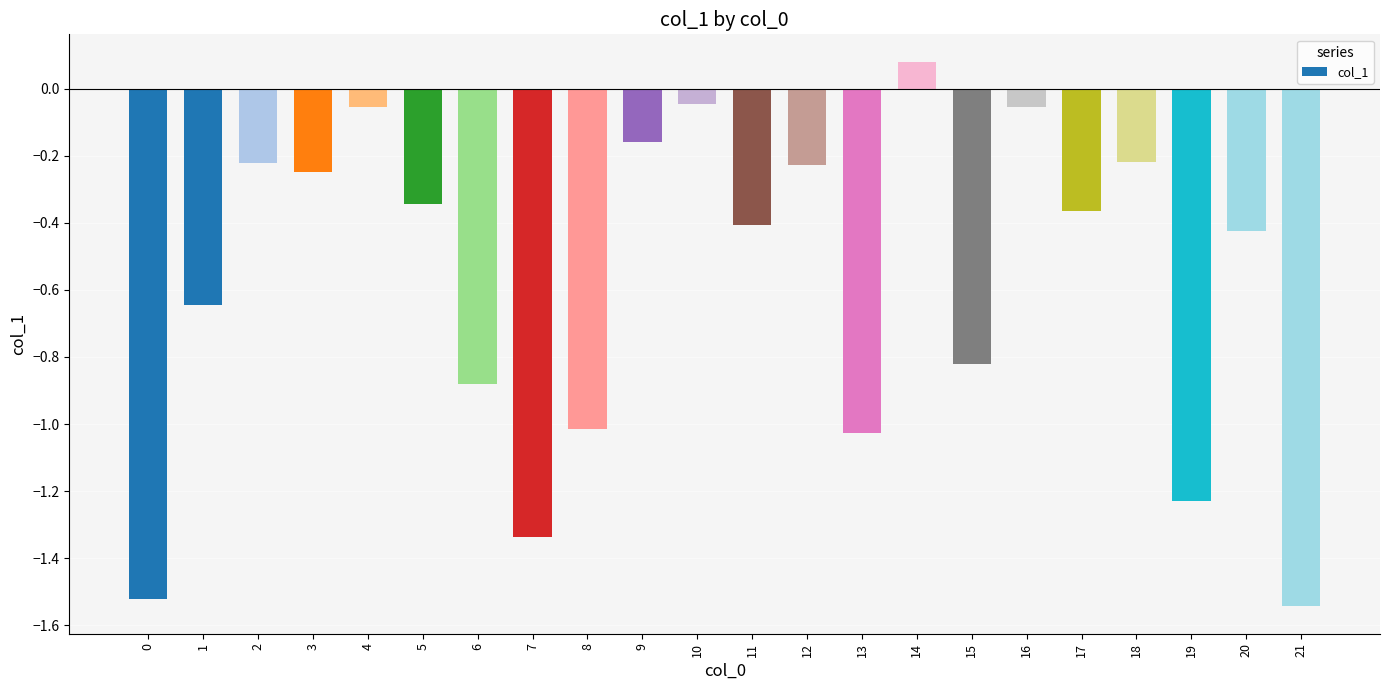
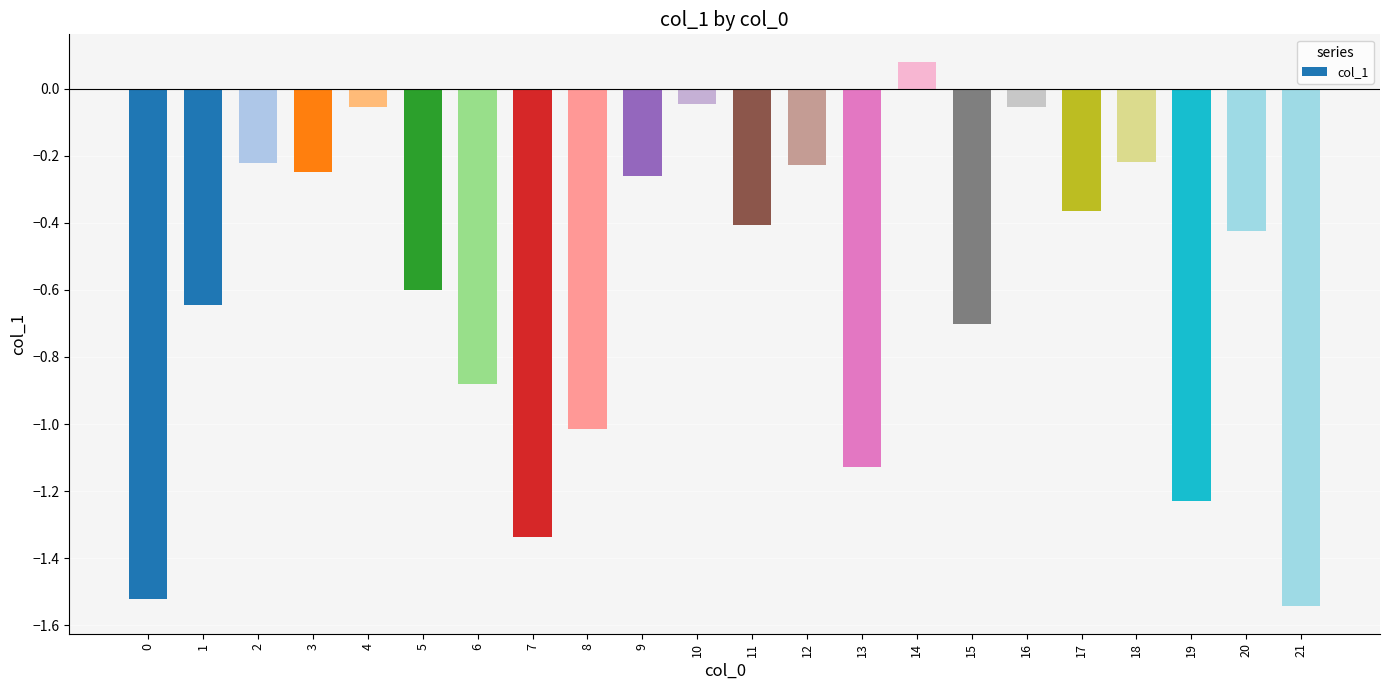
  {
    "0": -1.52,
    "1": -0.65,
    "2": -0.22,
    "3": -0.25,
    "4": -0.06,
-   "5": -0.34,
+   "5": -0.60,
    "6": -0.88,
    "7": -1.34,
    "8": -1.01,
-   "9": -0.16,
+   "9": -0.26,
    "10": -0.05,
    "11": -0.41,
    "12": -0.23,
-   "13": -1.03,
+   "13": -1.13,
    "14": 0.08,
-   "15": -0.82,
+   "15": -0.70,
    "16": -0.06,
    "17": -0.36,
    "18": -0.22,
    "19": -1.23,
    "20": -0.43,
    "21": -1.54
  }
